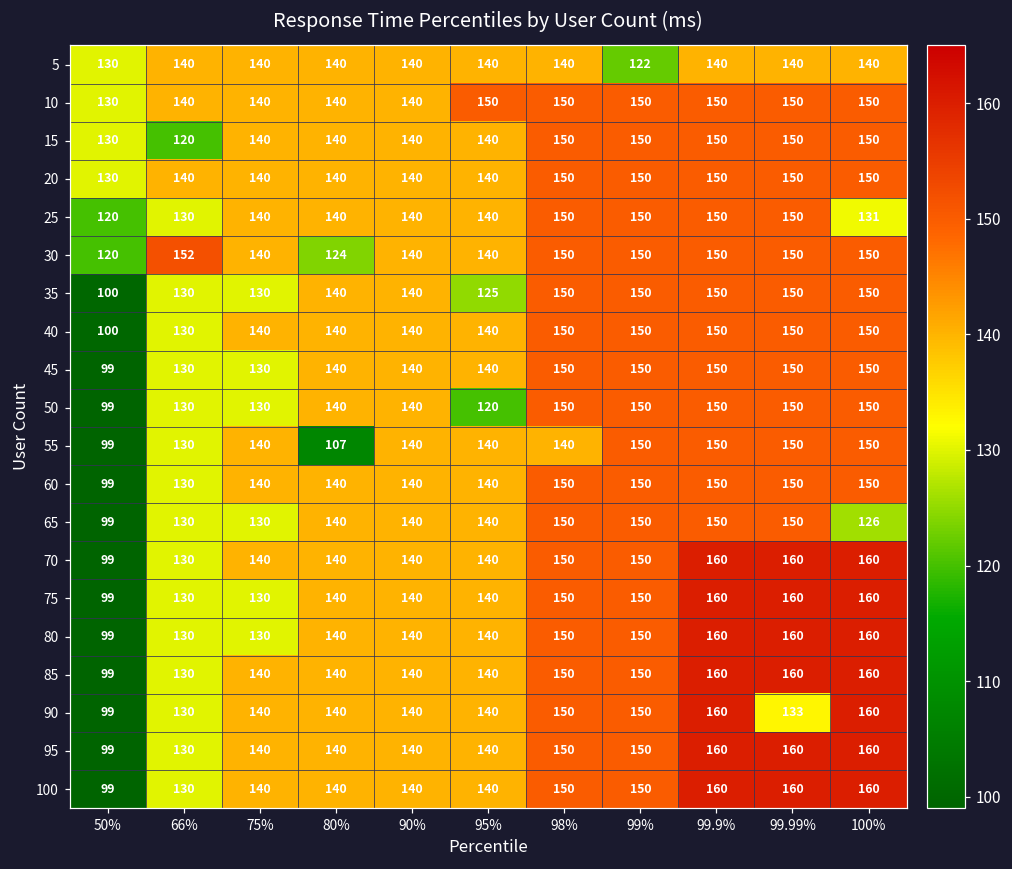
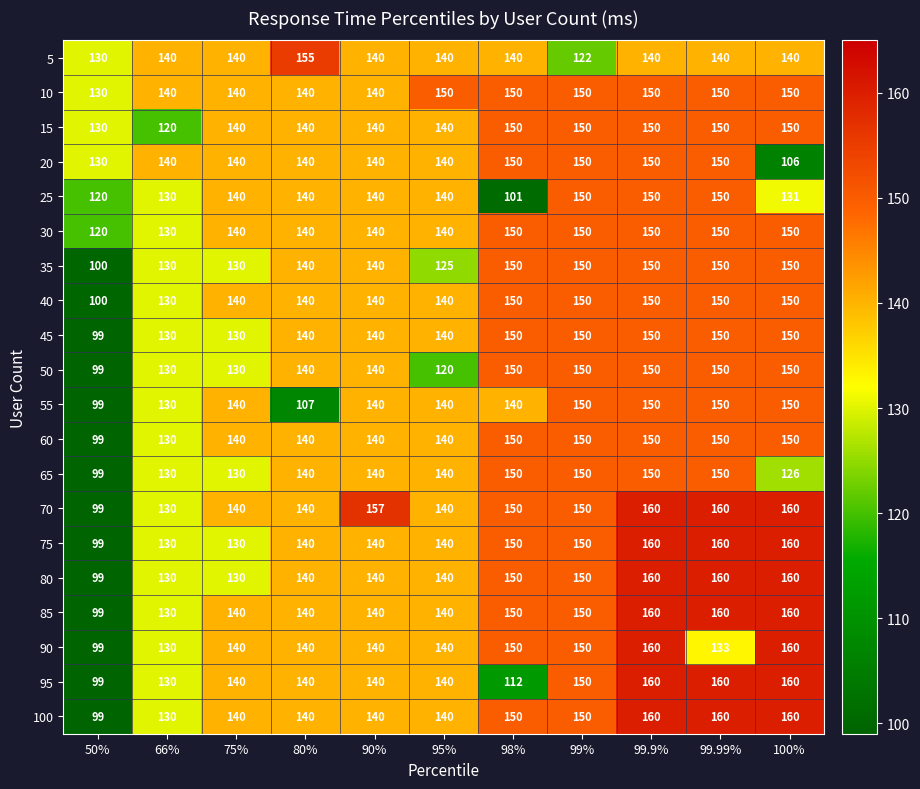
  {
    "5": {
      "50%": 130,
      "66%": 140,
      "75%": 140,
-     "80%": 140,
+     "80%": 155,
      "90%": 140,
      "95%": 140,
      "98%": 140,
      "99%": 122,
      "99.9%": 140,
      "99.99%": 140,
      "100%": 140
    },
    "20": {
      "50%": 130,
      "66%": 140,
      "75%": 140,
      "80%": 140,
      "90%": 140,
      "95%": 140,
      "98%": 150,
      "99%": 150,
      "99.9%": 150,
      "99.99%": 150,
-     "100%": 150
+     "100%": 106
    },
    "25": {
      "50%": 120,
      "66%": 130,
      "75%": 140,
      "80%": 140,
      "90%": 140,
      "95%": 140,
-     "98%": 150,
+     "98%": 101,
      "99%": 150,
      "99.9%": 150,
      "99.99%": 150,
      "100%": 131
    },
    "30": {
      "50%": 120,
-     "66%": 152,
+     "66%": 130,
      "75%": 140,
-     "80%": 124,
+     "80%": 140,
      "90%": 140,
      "95%": 140,
      "98%": 150,
      "99%": 150,
      "99.9%": 150,
      "99.99%": 150,
      "100%": 150
    },
    "70": {
      "50%": 99,
      "66%": 130,
      "75%": 140,
      "80%": 140,
-     "90%": 140,
+     "90%": 157,
      "95%": 140,
      "98%": 150,
      "99%": 150,
      "99.9%": 160,
      "99.99%": 160,
      "100%": 160
    },
    "95": {
      "50%": 99,
      "66%": 130,
      "75%": 140,
      "80%": 140,
      "90%": 140,
      "95%": 140,
-     "98%": 150,
+     "98%": 112,
      "99%": 150,
      "99.9%": 160,
      "99.99%": 160,
      "100%": 160
    }
  }
